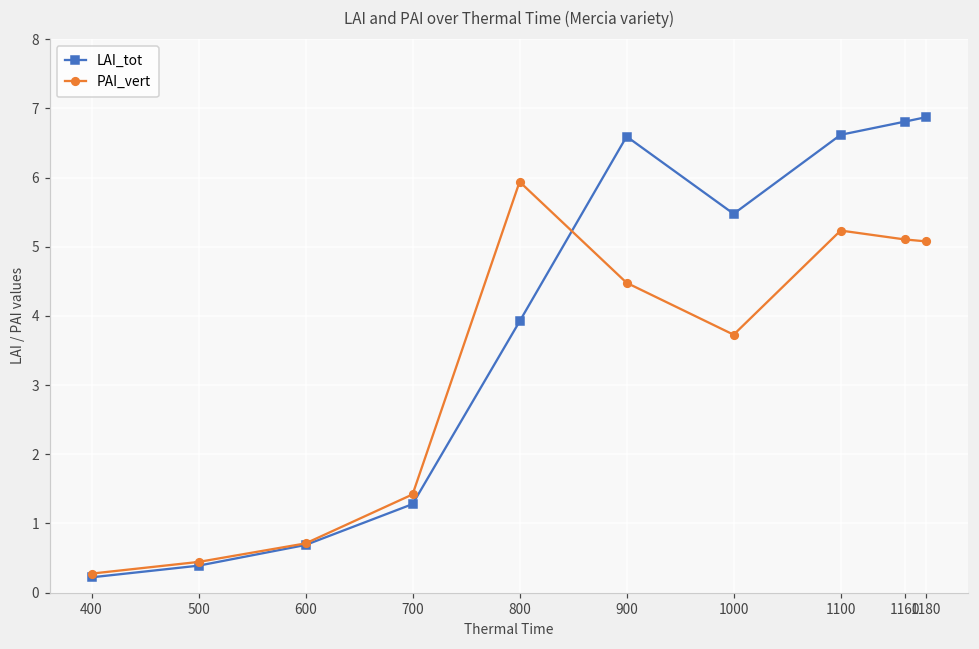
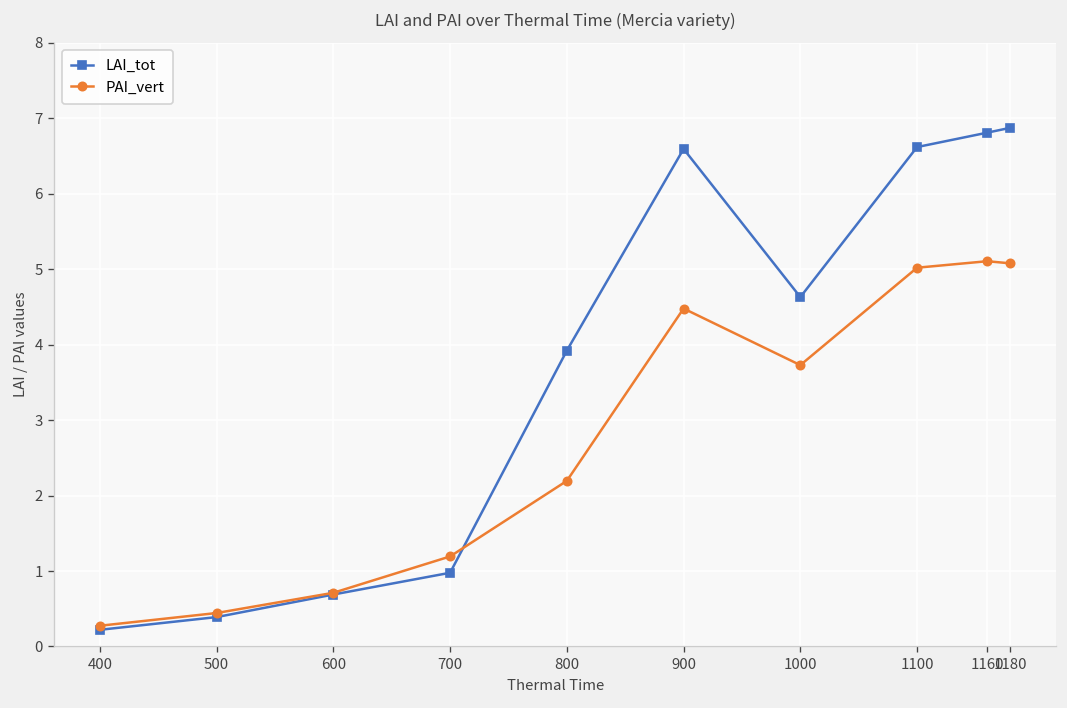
  {
    "LAI_tot": {
      "400": 0.2,
      "500": 0.4,
-     "700": 1.3,
+     "700": 1.0,
      "800": 3.9,
      "900": 6.6,
-     "1000": 5.5,
+     "1000": 4.6,
      "1100": 6.6
    },
    "PAI_vert": {
      "400": 0.3,
      "500": 0.4,
-     "700": 1.4,
-     "800": 5.9,
+     "700": 1.2,
+     "800": 2.2,
      "900": 4.5,
      "1000": 3.7,
-     "1100": 5.2
+     "1100": 5.0
    }
  }
